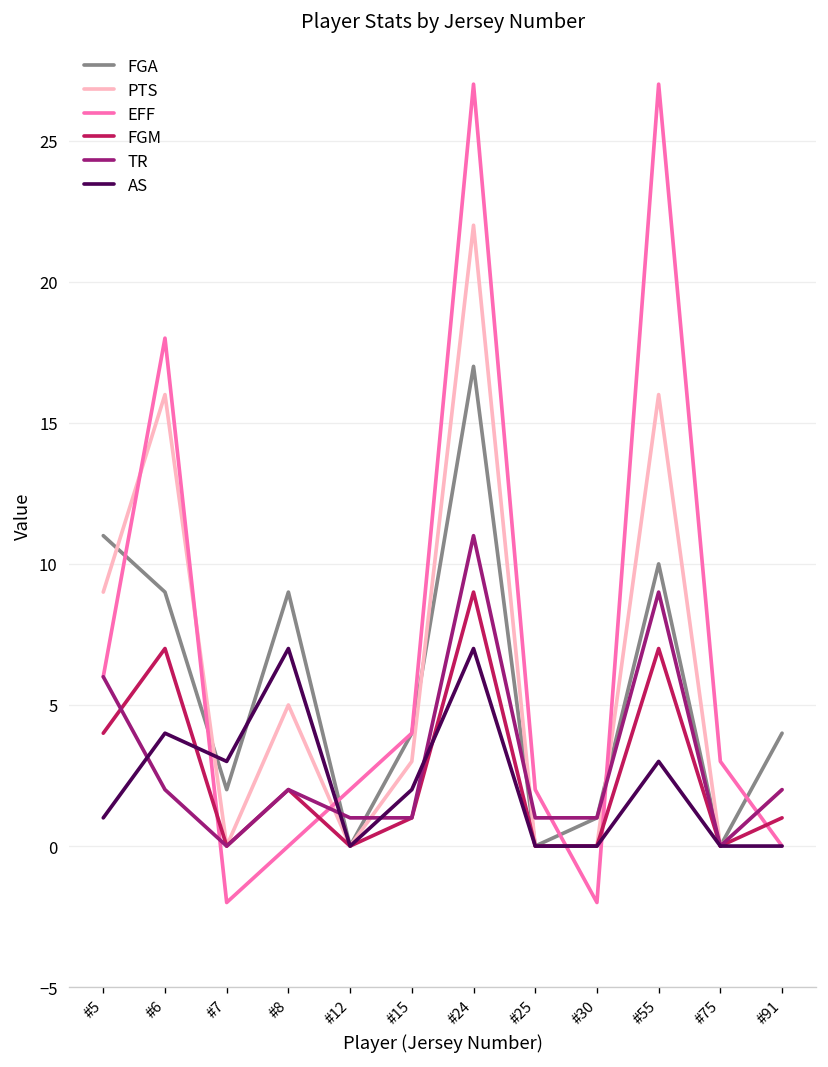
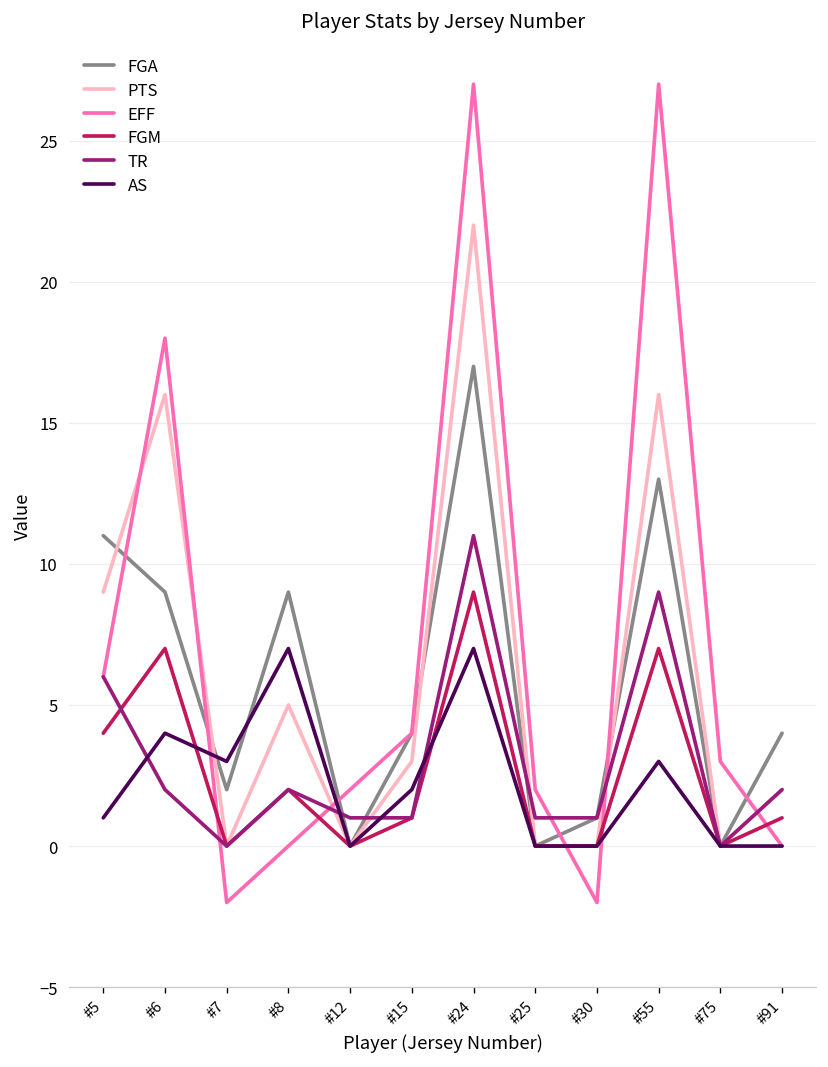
  {
    "FGA": {
      "#5": 11,
      "#6": 9,
      "#7": 2,
      "#8": 9,
      "#24": 17,
-     "#55": 10,
+     "#55": 13,
      "#91": 4
    },
    "PTS": {
      "#5": 9,
      "#6": 16,
      "#8": 5,
      "#15": 3,
      "#24": 22,
      "#55": 16
    },
    "EFF": {
      "#6": 18,
      "#7": -2,
      "#8": 0,
      "#12": 2,
      "#24": 27,
      "#25": 2,
      "#30": -2,
      "#55": 27,
      "#75": 3
    },
    "AS": {
      "#5": 1,
      "#6": 4,
      "#7": 3,
      "#8": 7,
      "#15": 2,
      "#24": 7,
      "#55": 3
    }
  }
